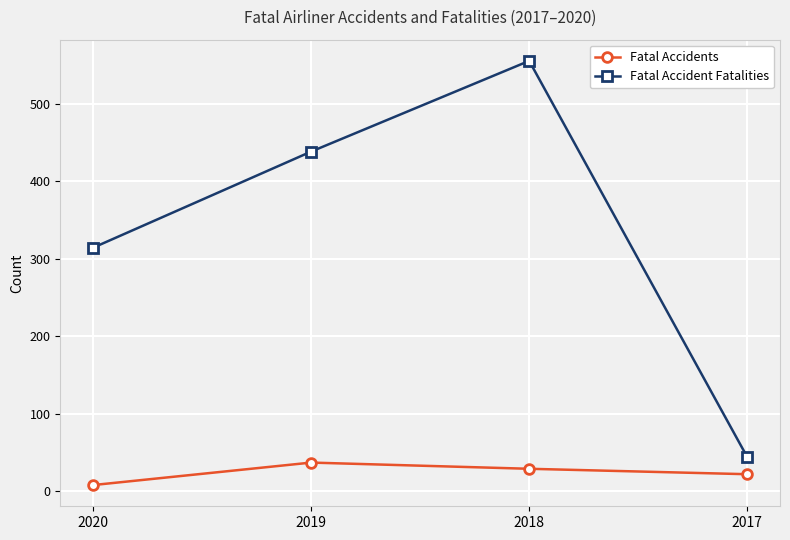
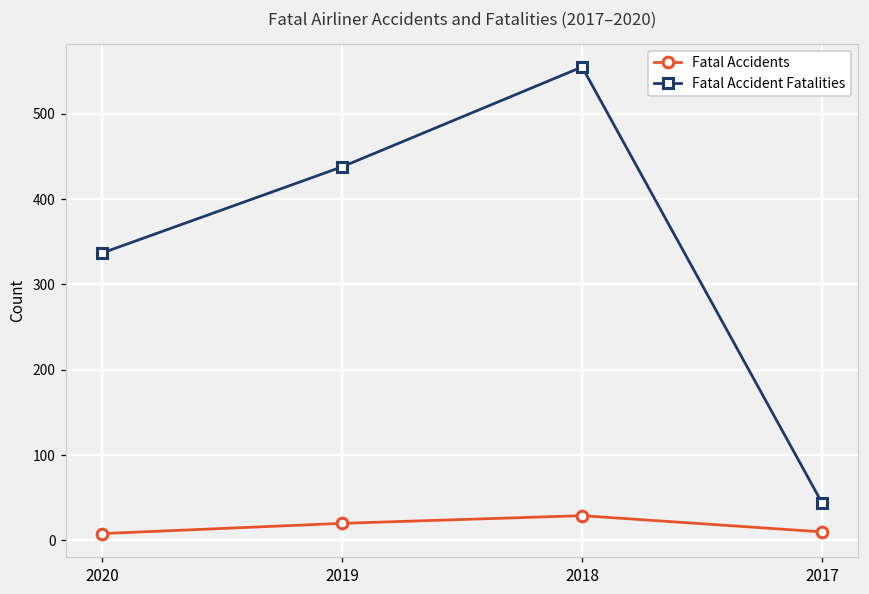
  {
    "Fatal Accidents": {
      "2020": 10,
-     "2019": 40,
+     "2019": 20,
      "2018": 30,
-     "2017": 20
+     "2017": 10
    },
    "Fatal Accident Fatalities": {
-     "2020": 310,
+     "2020": 340,
      "2019": 440,
      "2018": 560,
      "2017": 40
    }
  }
